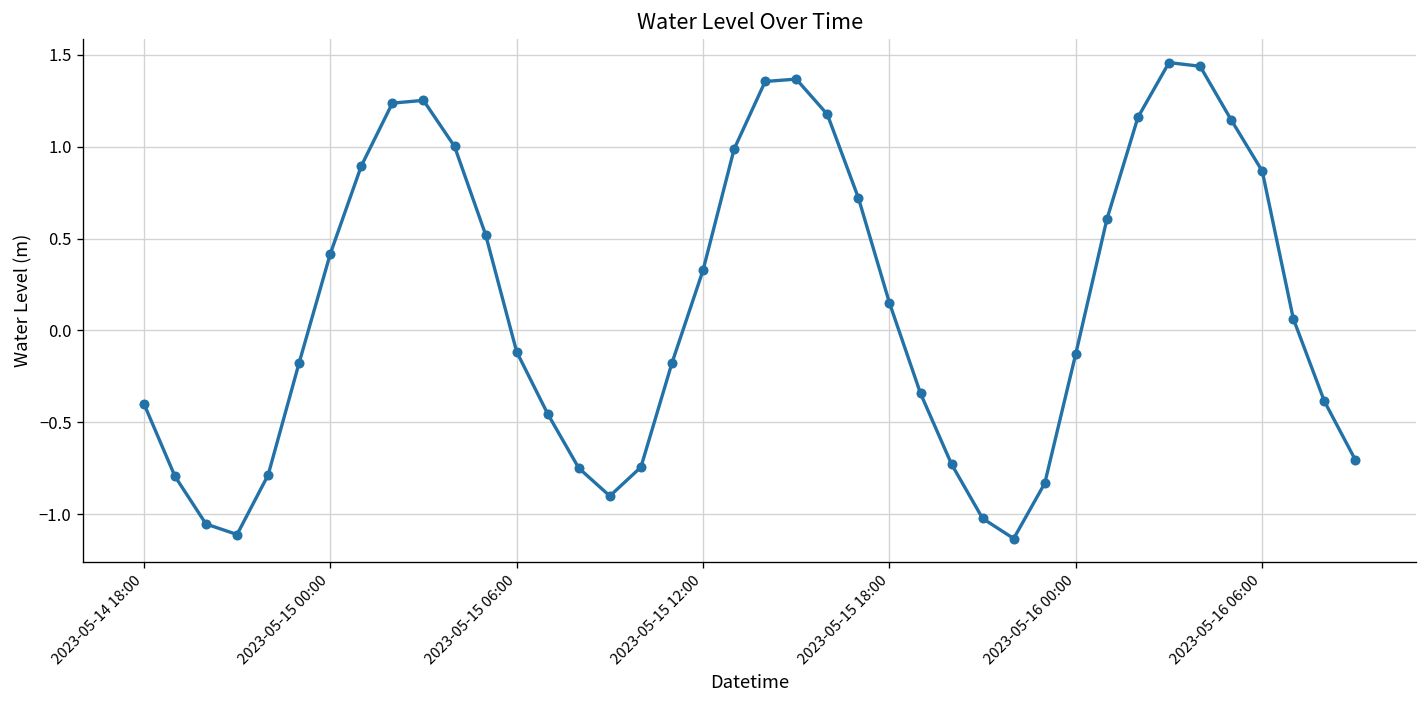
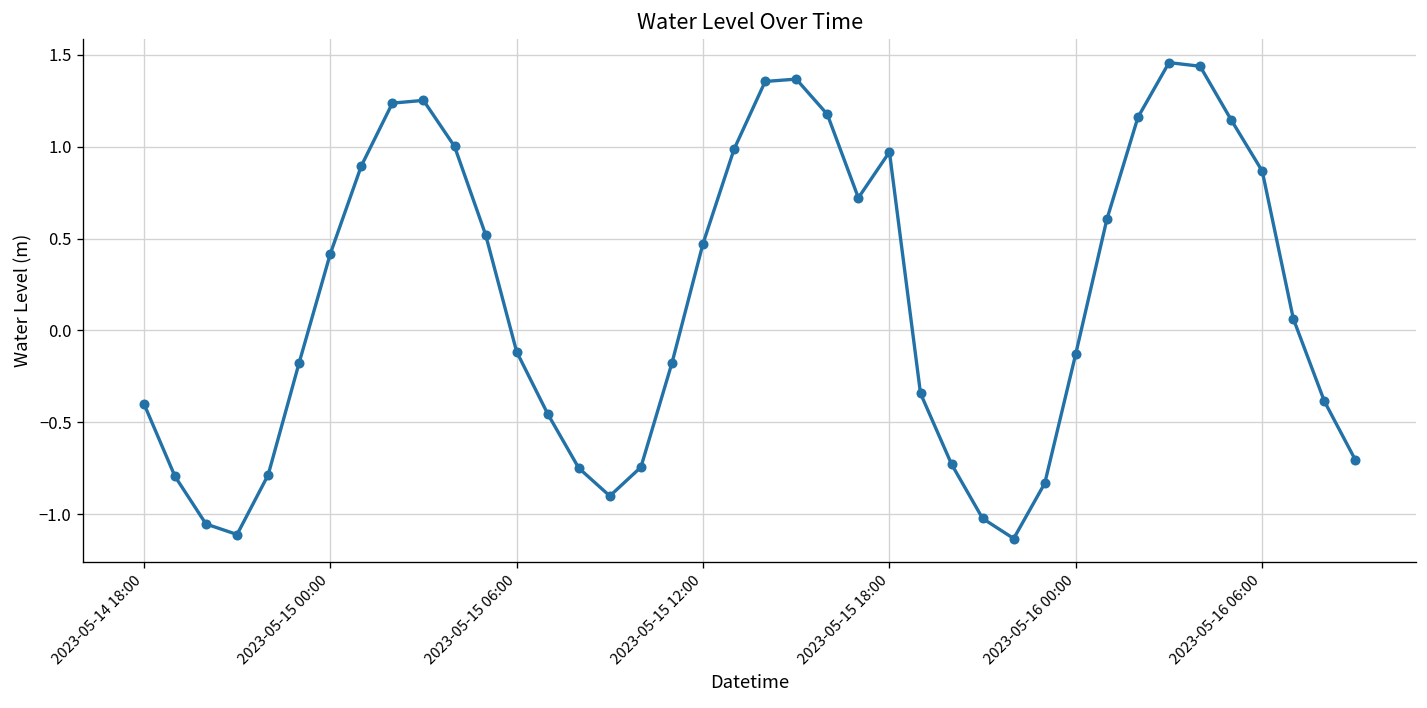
  {
    "2023-05-14 18:00": -0.40,
    "2023-05-15 00:00": 0.42,
    "2023-05-15 06:00": -0.12,
-   "2023-05-15 12:00": 0.33,
-   "2023-05-15 18:00": 0.15,
+   "2023-05-15 12:00": 0.47,
+   "2023-05-15 18:00": 0.97,
    "2023-05-16 00:00": -0.13,
    "2023-05-16 06:00": 0.87
  }
